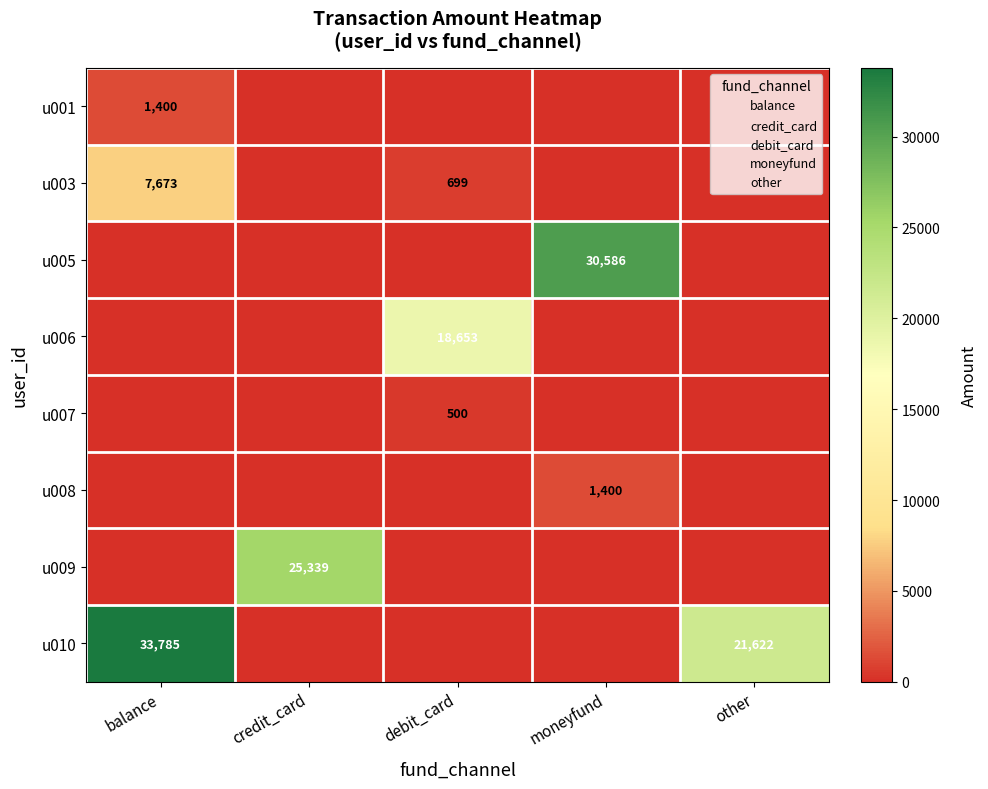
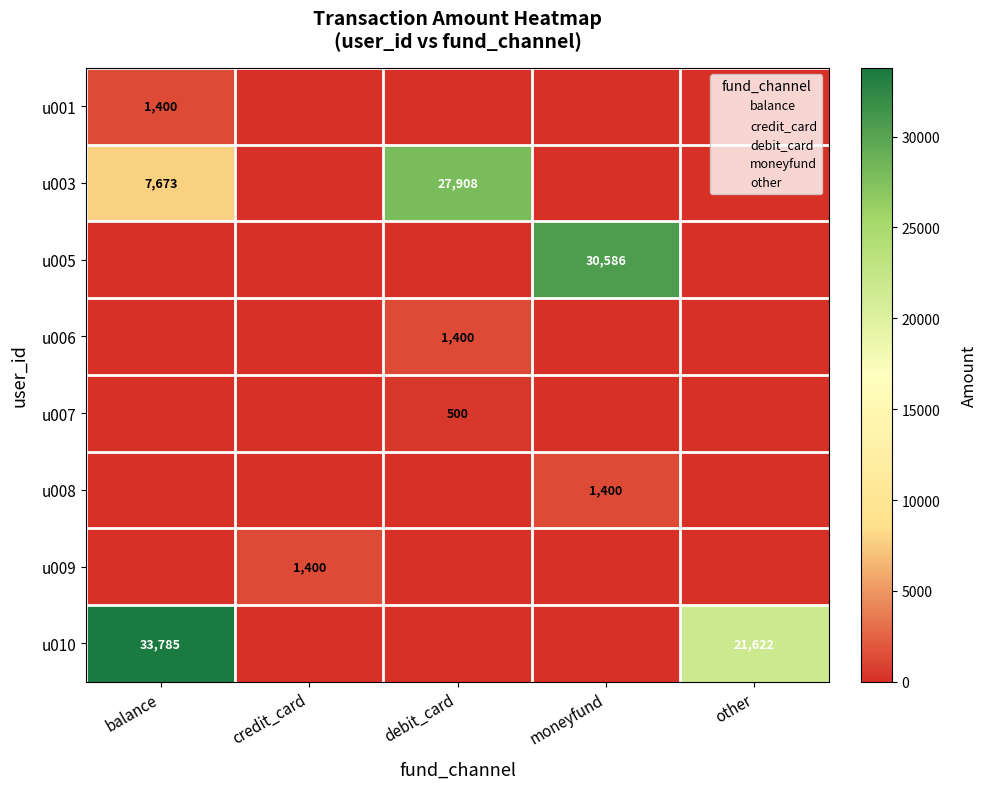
  {
    "u001": {
      "balance": "1,400"
    },
    "u003": {
      "balance": "7,673",
-     "debit_card": "699"
+     "debit_card": "27,908"
    },
    "u005": {
      "moneyfund": "30,586"
    },
    "u006": {
-     "debit_card": "18,653"
+     "debit_card": "1,400"
    },
    "u007": {
      "debit_card": "500"
    },
    "u008": {
      "moneyfund": "1,400"
    },
    "u009": {
-     "credit_card": "25,339"
+     "credit_card": "1,400"
    },
    "u010": {
      "balance": "33,785",
      "other": "21,622"
    }
  }
